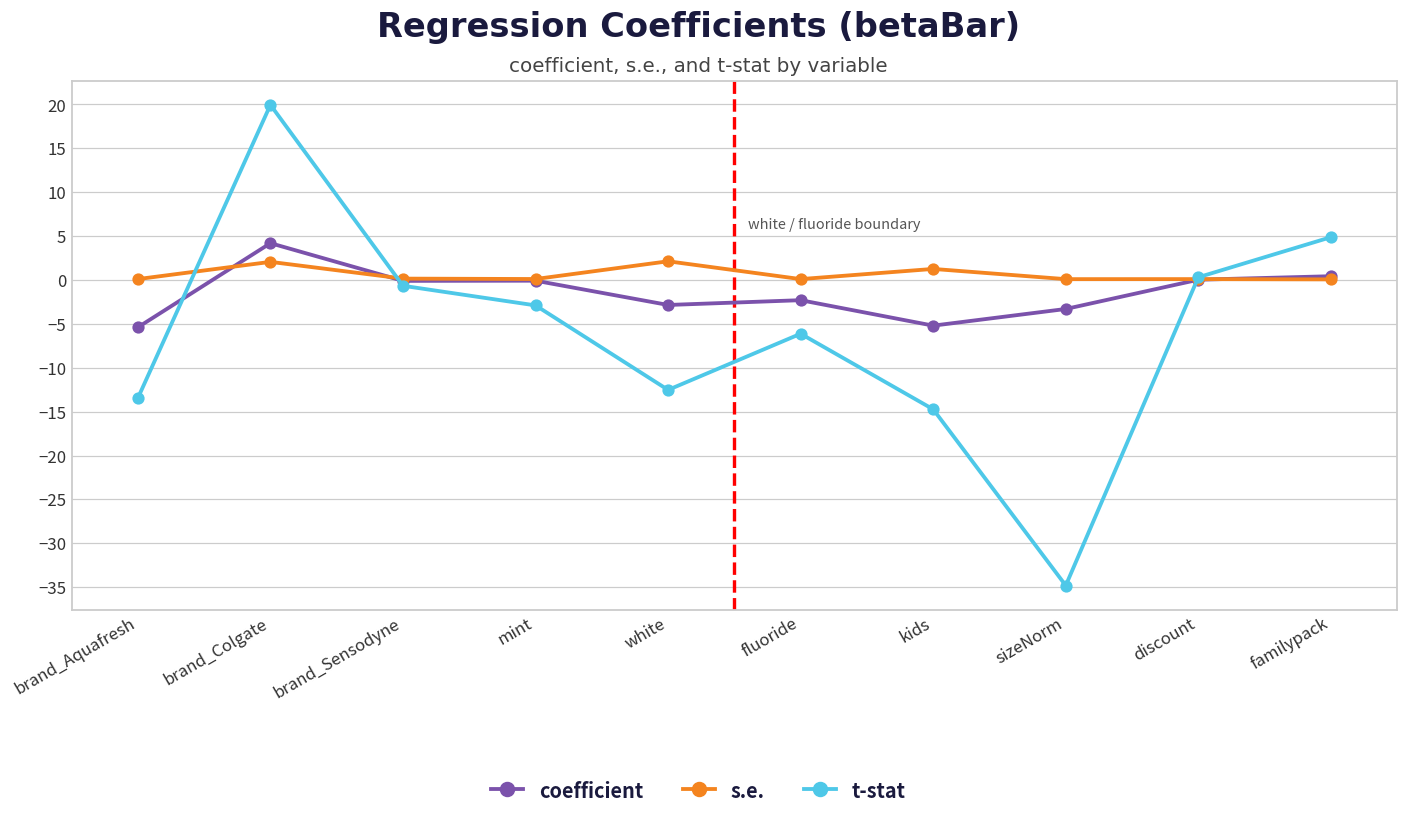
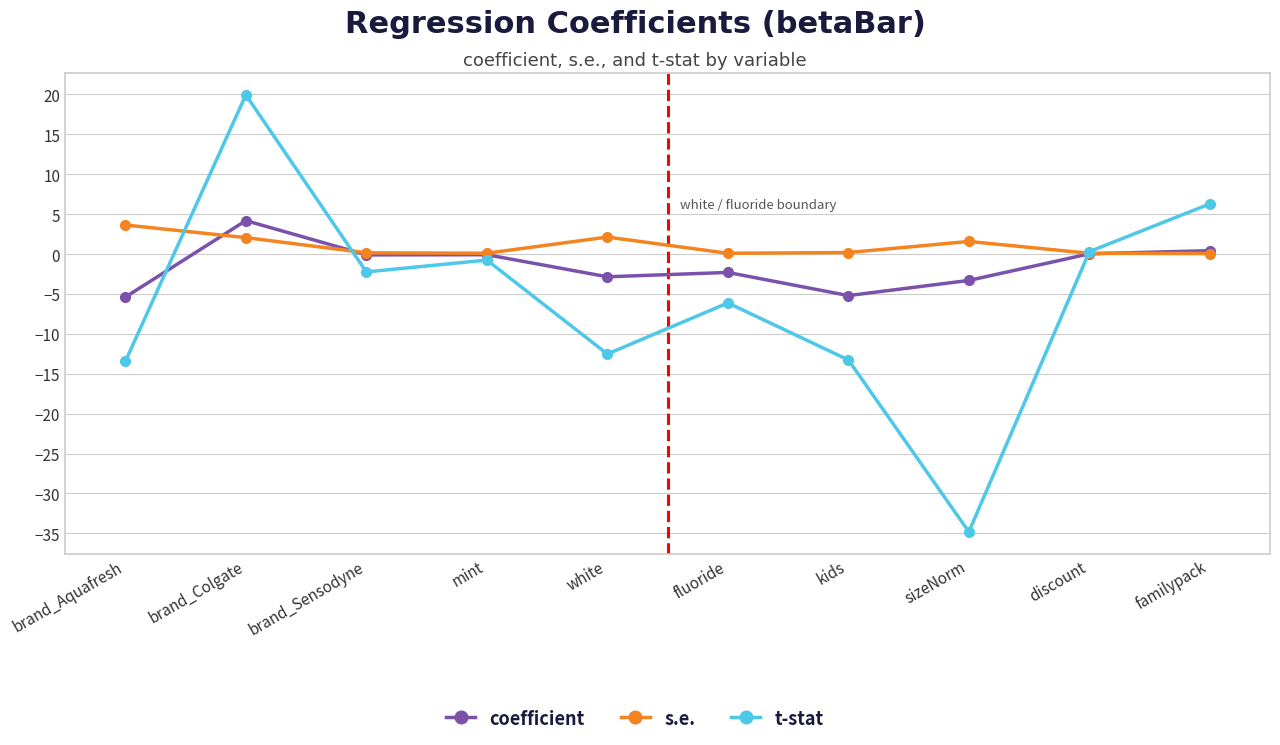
  {
    "coefficient": {
      "brand_Aquafresh": -5,
      "brand_Colgate": 4,
      "white": -3,
      "fluoride": -2,
      "kids": -5,
      "sizeNorm": -3,
      "familypack": 0
    },
    "s.e.": {
-     "brand_Aquafresh": 0,
+     "brand_Aquafresh": 4,
      "brand_Colgate": 2,
      "white": 2,
      "fluoride": 0,
-     "kids": 1,
-     "sizeNorm": 0,
+     "kids": 0,
+     "sizeNorm": 2,
      "familypack": 0
    },
    "t-stat": {
      "brand_Aquafresh": -13,
      "brand_Colgate": 20,
-     "brand_Sensodyne": -1,
-     "mint": -3,
+     "brand_Sensodyne": -2,
+     "mint": -1,
      "white": -13,
      "fluoride": -6,
-     "kids": -15,
+     "kids": -13,
      "sizeNorm": -35,
-     "familypack": 5
+     "familypack": 6
    }
  }
